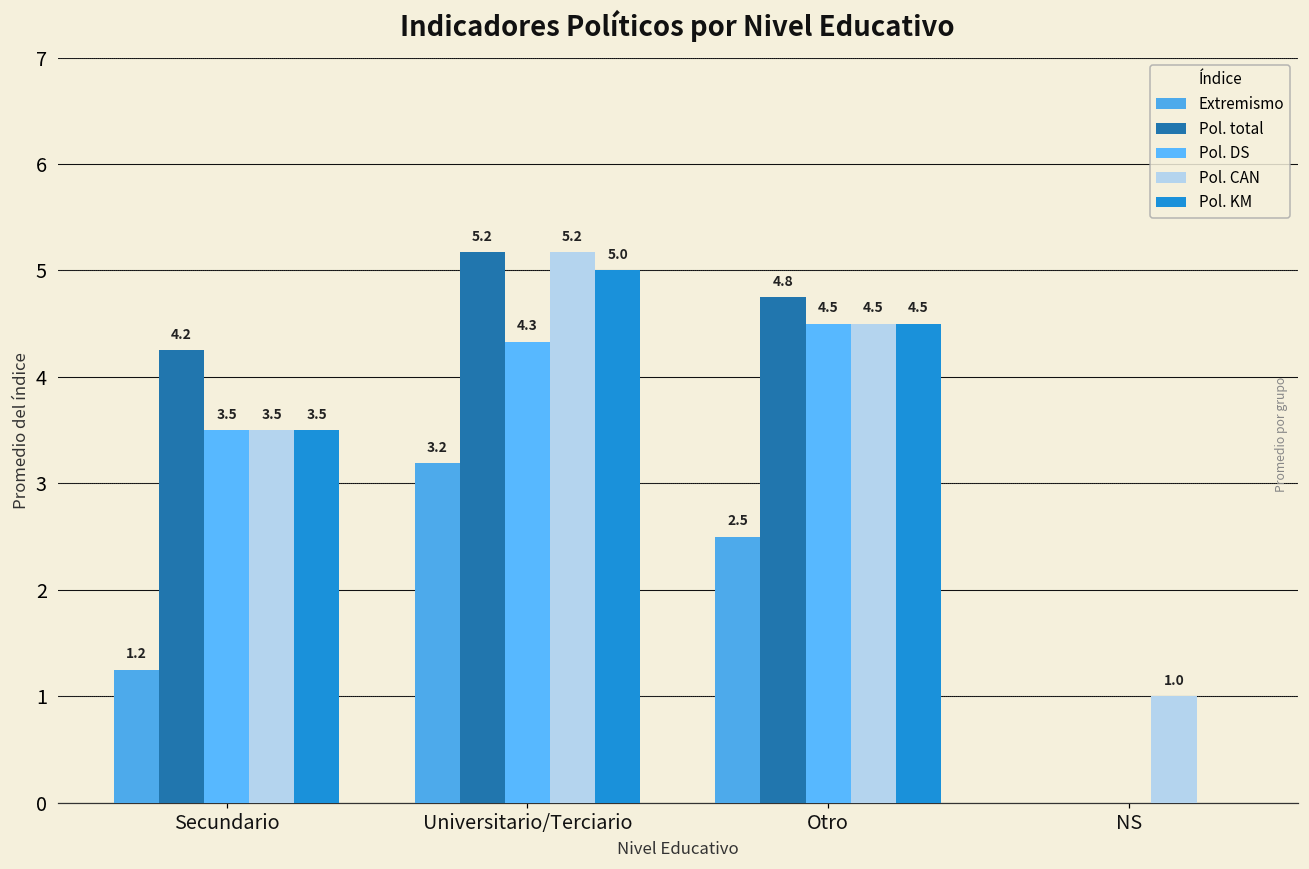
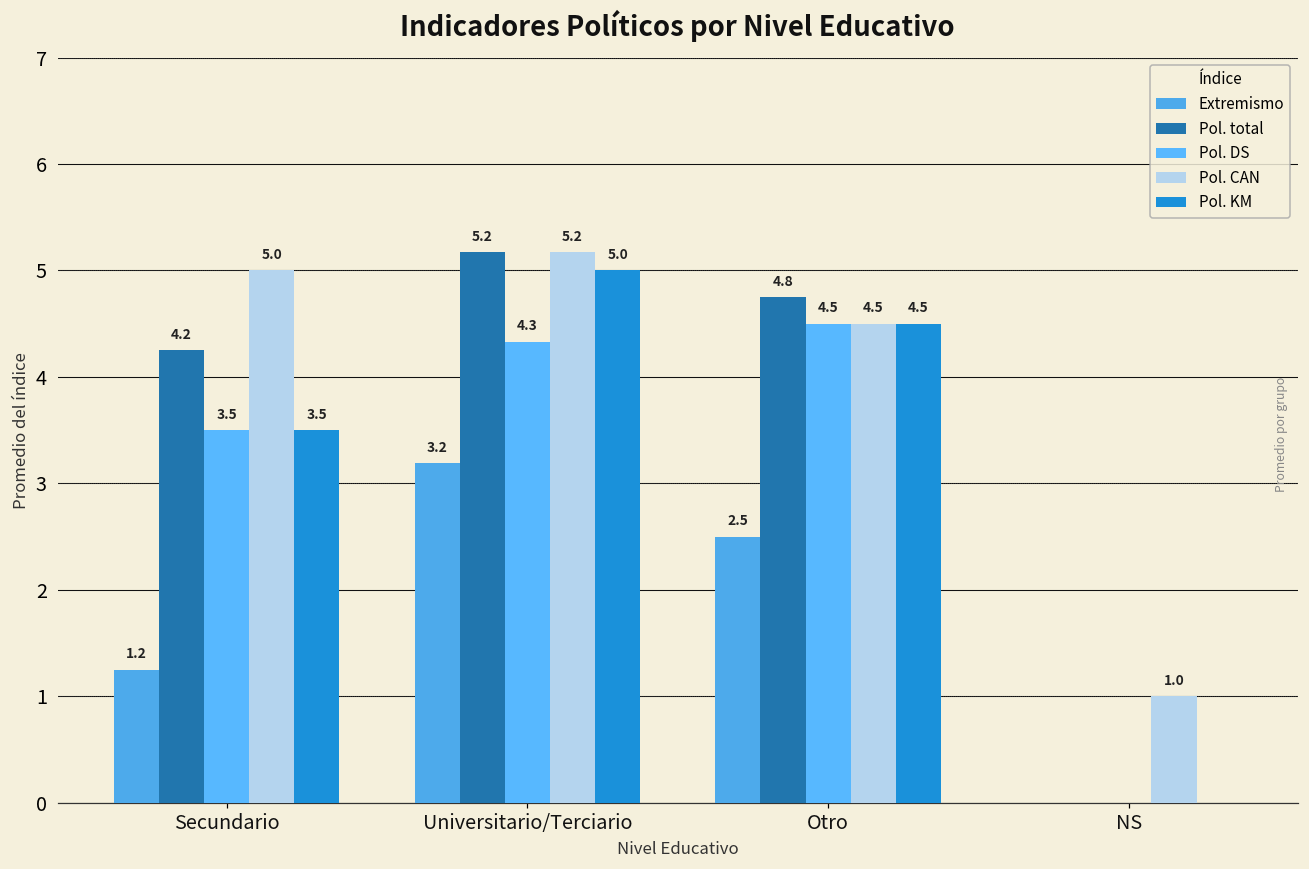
  {
    "Pol. CAN": {
-     "Secundario": 3.5,
+     "Secundario": 5.0,
      "Universitario/Terciario": 5.2,
      "Otro": 4.5,
      "NS": 1.0
    }
  }
